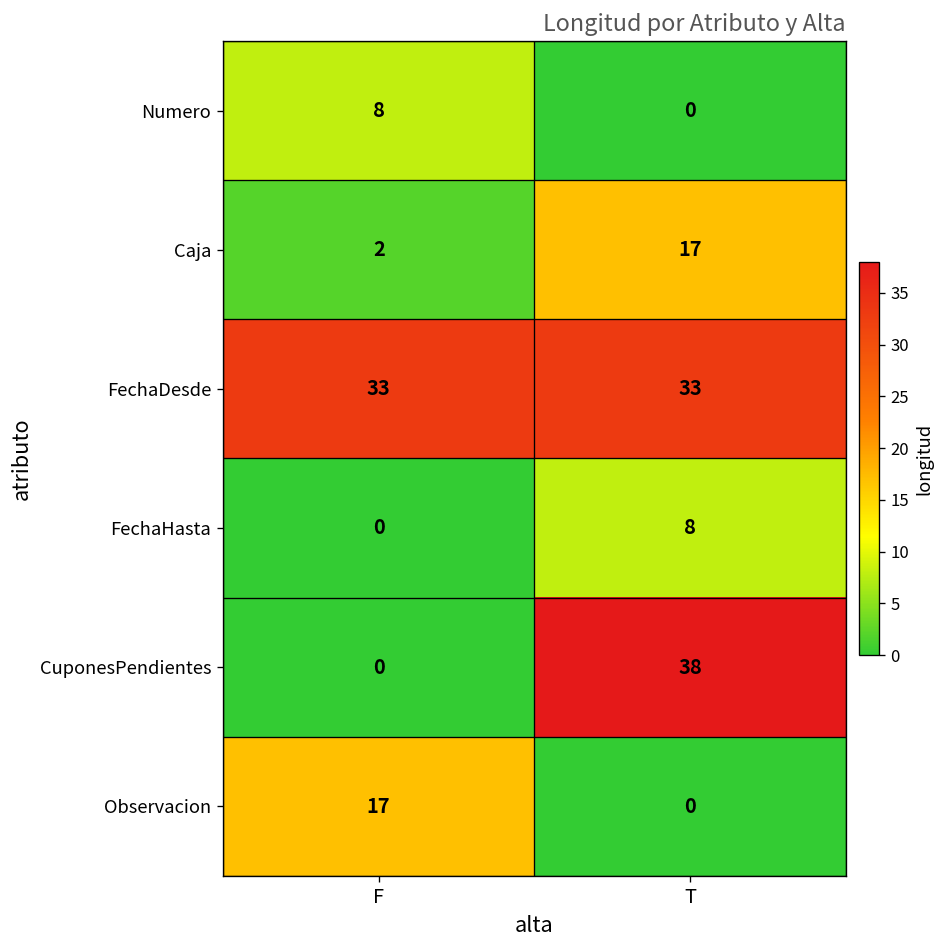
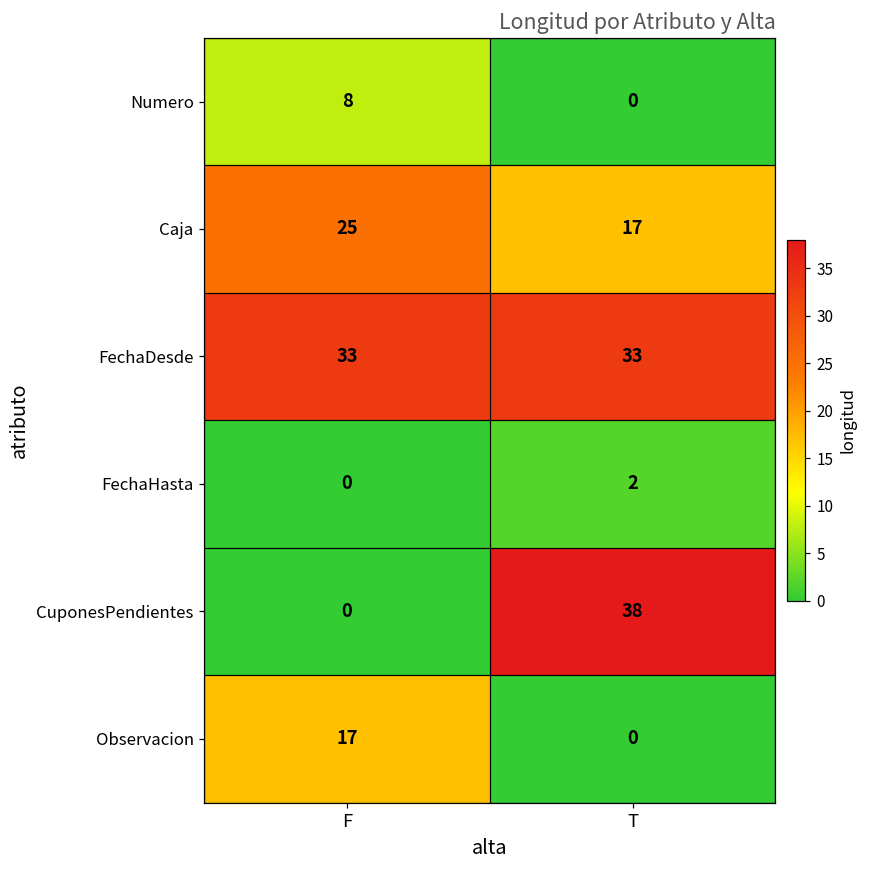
  {
    "Numero": {
      "F": 8,
      "T": 0
    },
    "Caja": {
-     "F": 2,
+     "F": 25,
      "T": 17
    },
    "FechaDesde": {
      "F": 33,
      "T": 33
    },
    "FechaHasta": {
      "F": 0,
-     "T": 8
+     "T": 2
    },
    "CuponesPendientes": {
      "F": 0,
      "T": 38
    },
    "Observacion": {
      "F": 17,
      "T": 0
    }
  }
